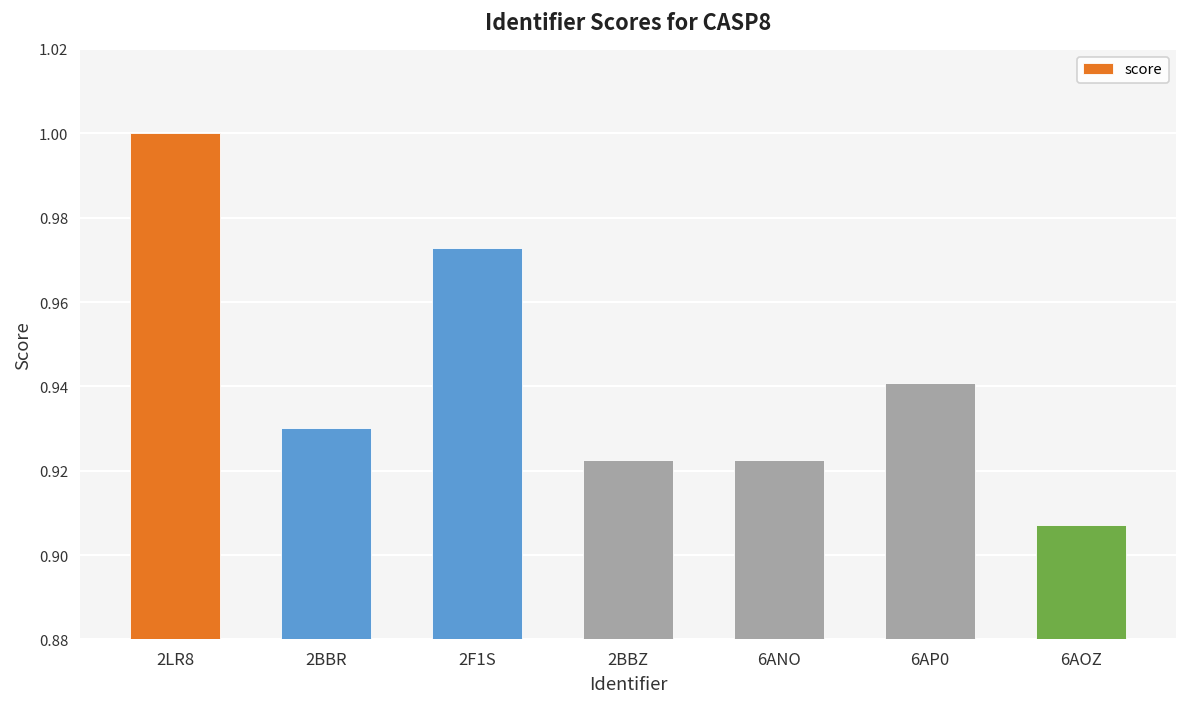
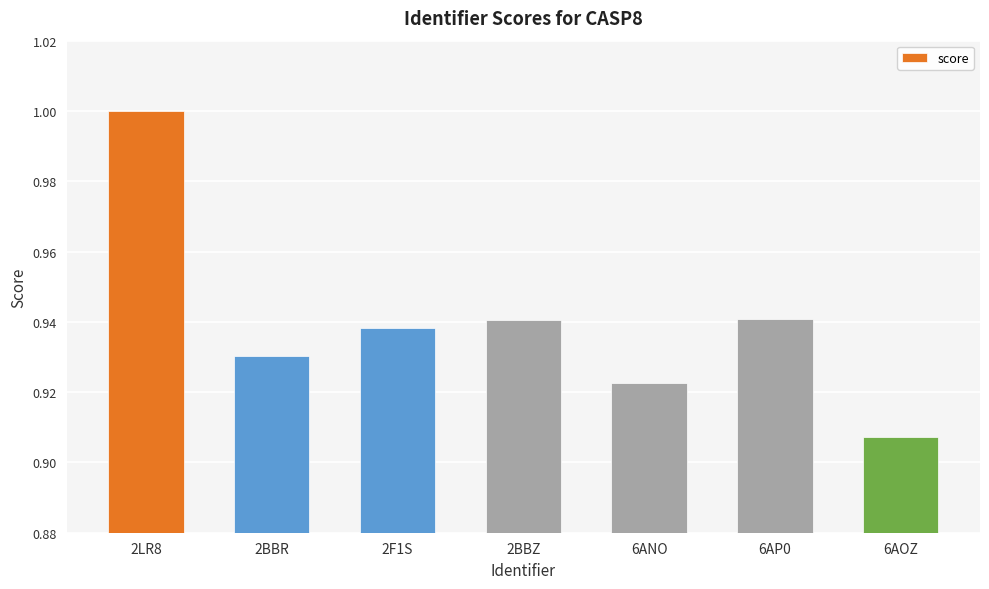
  {
    "2LR8": 1.000,
    "2BBR": 0.930,
-   "2F1S": 0.973,
-   "2BBZ": 0.923,
+   "2F1S": 0.938,
+   "2BBZ": 0.940,
    "6ANO": 0.923,
    "6AP0": 0.941,
    "6AOZ": 0.907
  }
